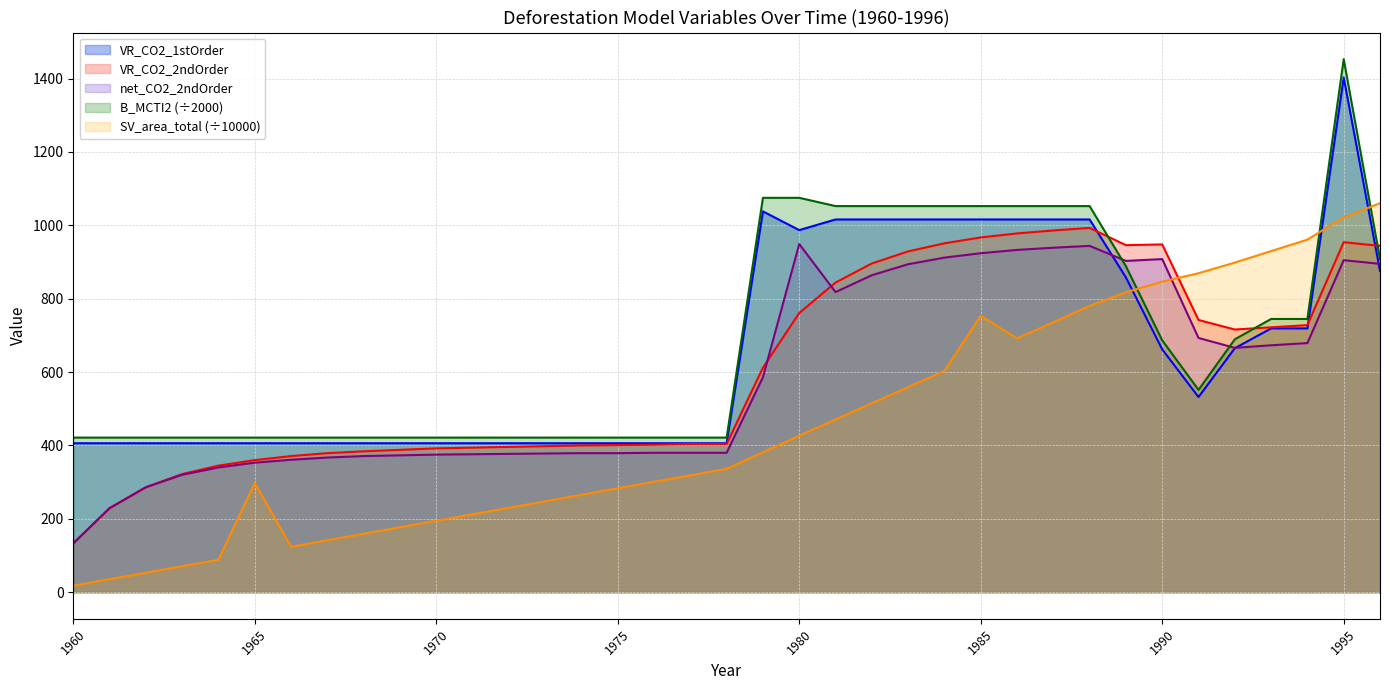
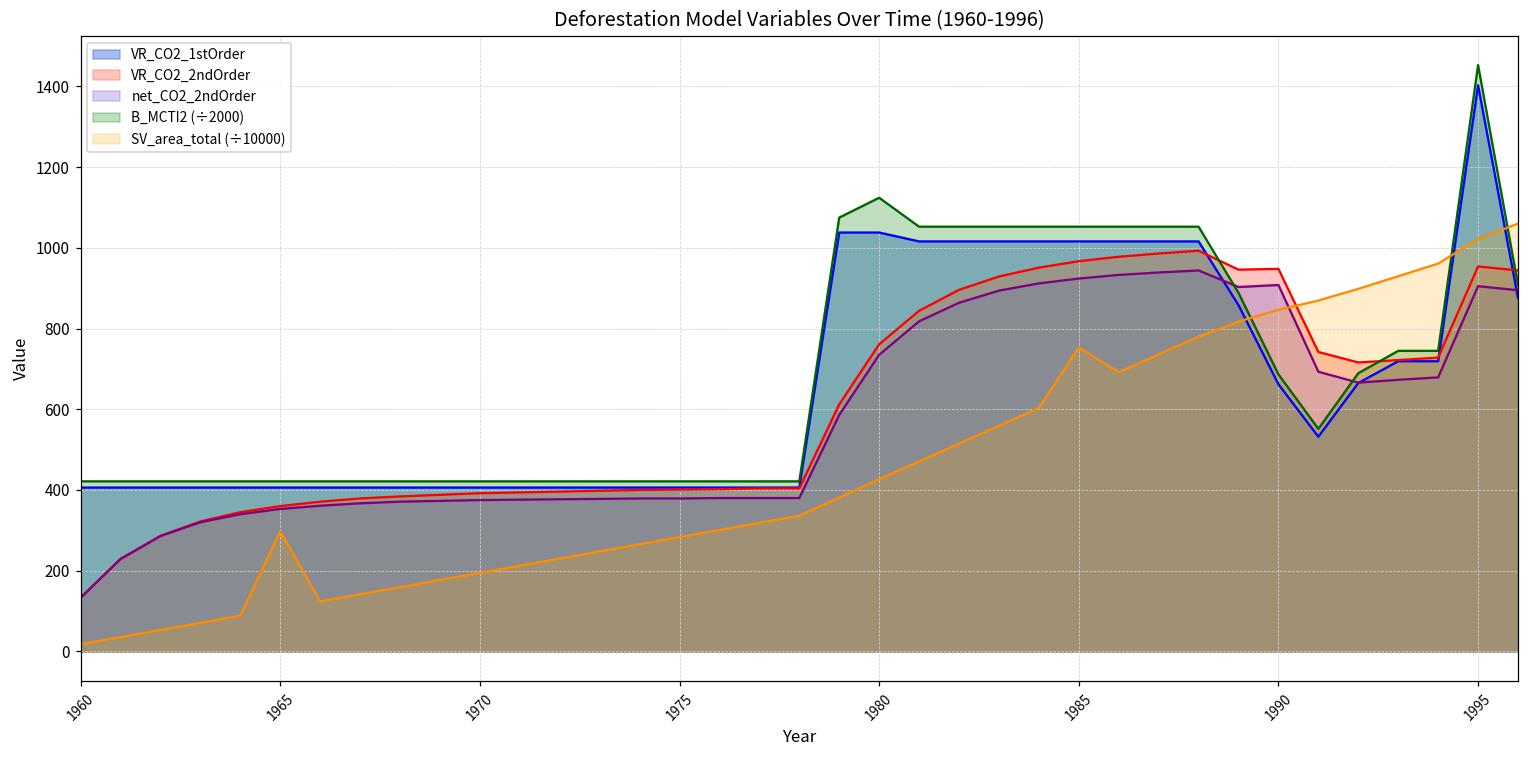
  {
    "VR_CO2_1stOrder": {
      "1960": 410,
      "1965": 410,
      "1970": 410,
-     "1980": 990,
+     "1980": 1040,
      "1985": 1020,
      "1990": 660,
      "1995": 1400
    },
    "VR_CO2_2ndOrder": {
      "1965": 360,
      "1970": 390,
      "1980": 760,
      "1985": 970,
      "1990": 950,
      "1995": 950
    },
    "net_CO2_2ndOrder": {
      "1965": 350,
      "1970": 380,
      "1975": 380,
-     "1980": 950,
+     "1980": 740,
      "1985": 920,
      "1990": 910,
      "1995": 910
    },
    "B_MCTI2 (÷2000)": {
      "1960": 420,
      "1965": 420,
      "1970": 420,
      "1975": 420,
-     "1980": 1080,
+     "1980": 1120,
      "1985": 1050,
      "1990": 690,
      "1995": 1450
    },
    "SV_area_total (÷10000)": {
      "1960": 20,
      "1965": 300,
      "1970": 190,
      "1975": 280,
      "1980": 430,
      "1985": 750,
      "1990": 850,
      "1995": 1020
    }
  }
